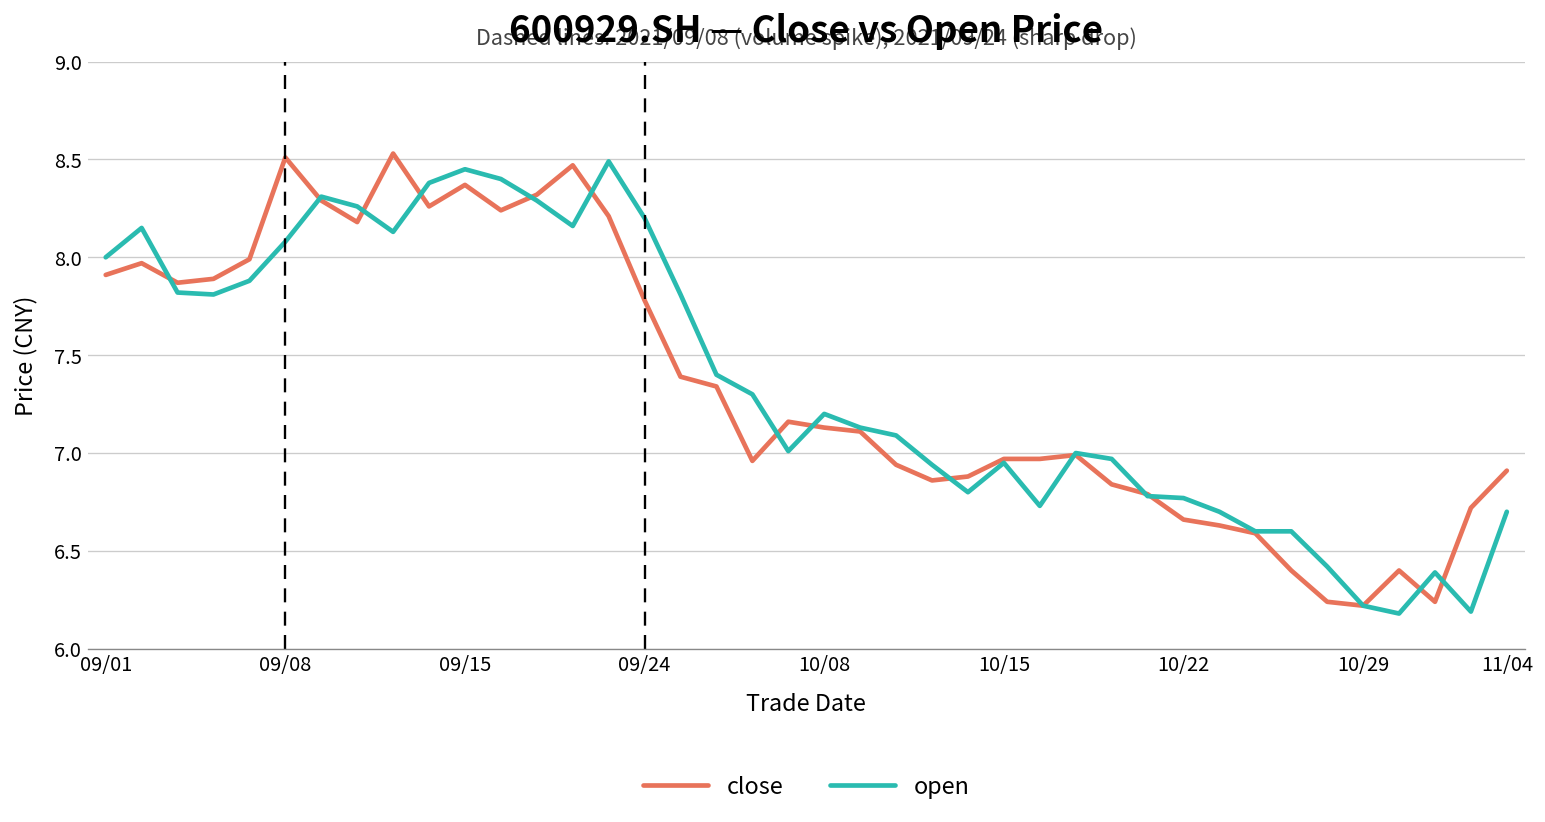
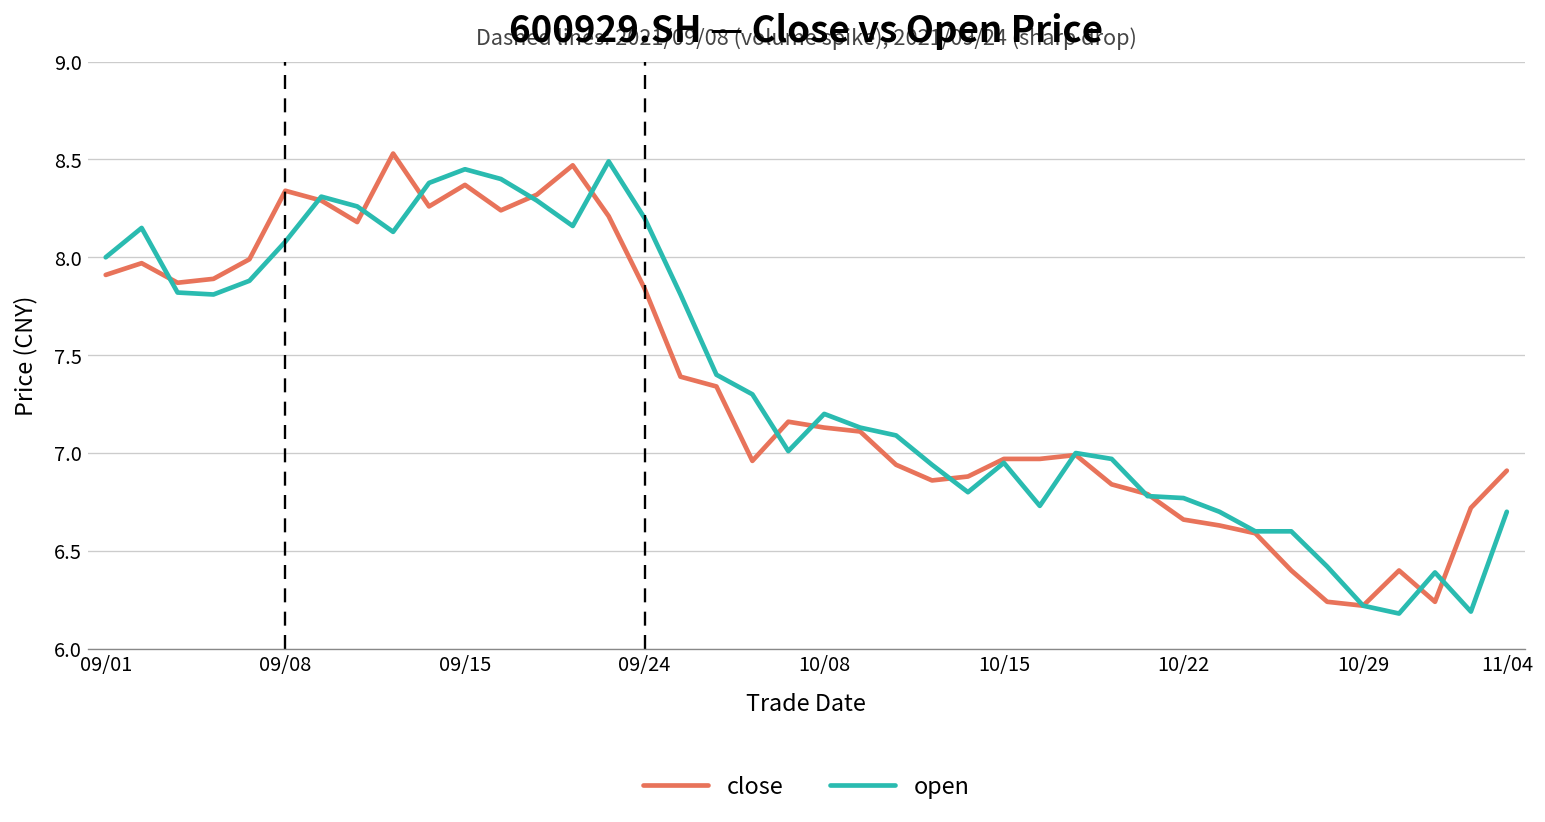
  {
    "close": {
      "09/01": 7.91,
-     "09/08": 8.51,
+     "09/08": 8.34,
      "09/15": 8.37,
-     "09/24": 7.78,
+     "09/24": 7.84,
      "10/08": 7.13,
      "10/15": 6.97,
      "10/22": 6.66,
      "11/04": 6.91
    },
    "open": {
      "09/01": 8.00,
      "09/08": 8.08,
      "09/15": 8.45,
      "09/24": 8.20,
      "10/08": 7.20,
      "10/15": 6.95,
      "10/22": 6.77,
      "11/04": 6.70
    }
  }
